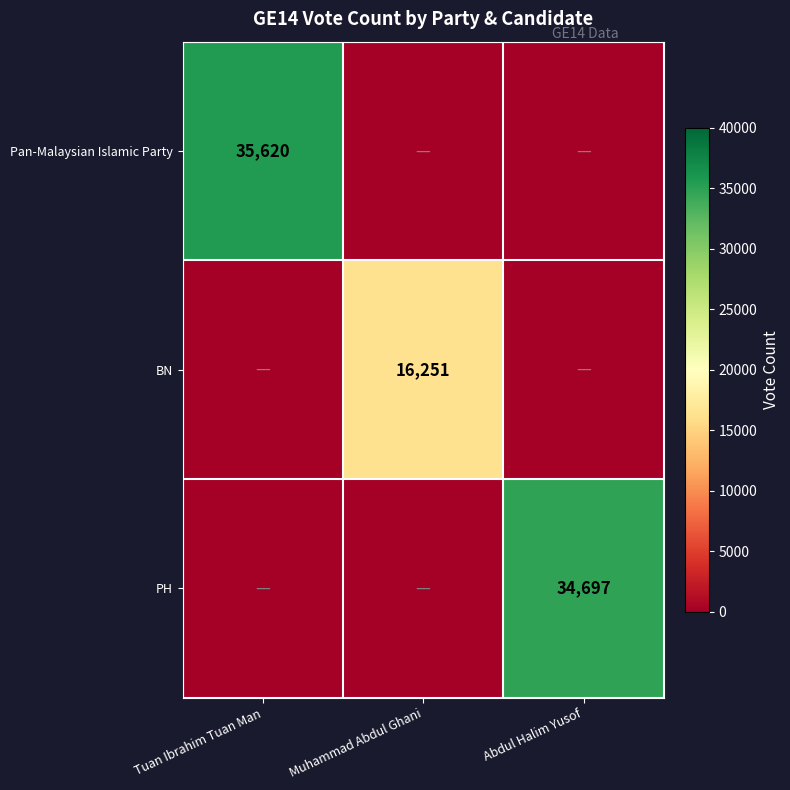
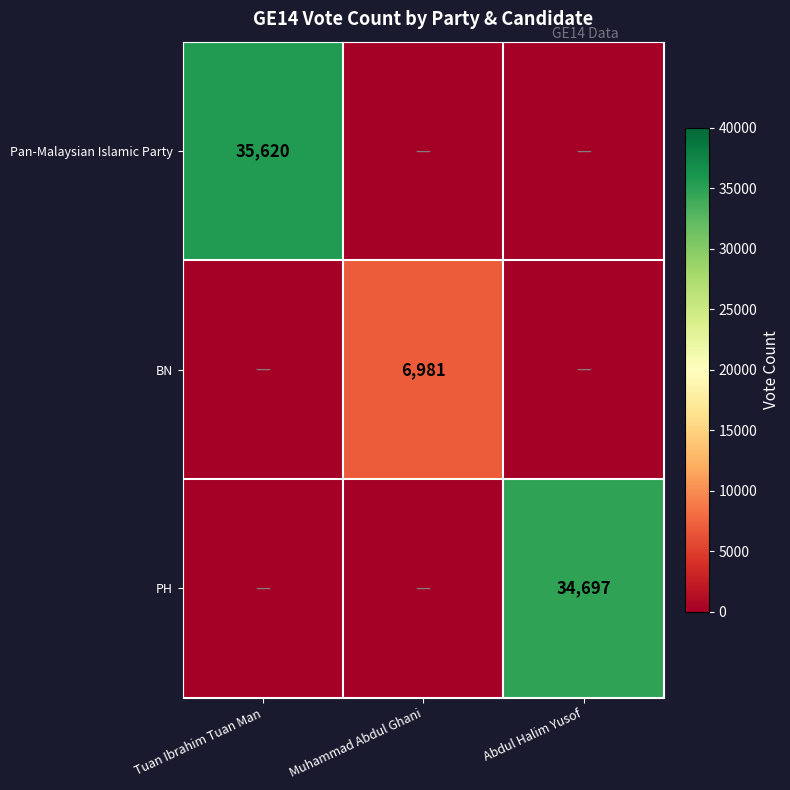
  {
    "Pan-Malaysian Islamic Party": {
      "Tuan Ibrahim Tuan Man": "35,620"
    },
    "BN": {
-     "Muhammad Abdul Ghani": "16,251"
+     "Muhammad Abdul Ghani": "6,981"
    },
    "PH": {
      "Abdul Halim Yusof": "34,697"
    }
  }
